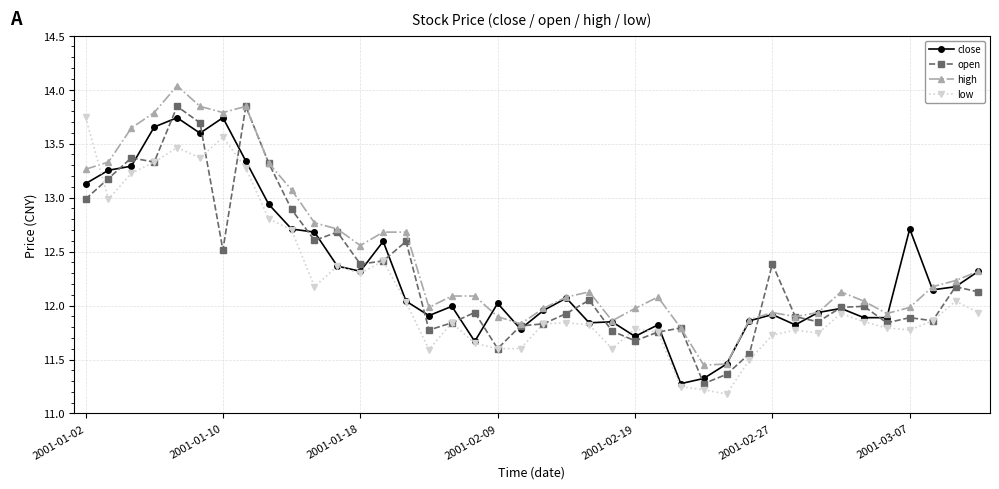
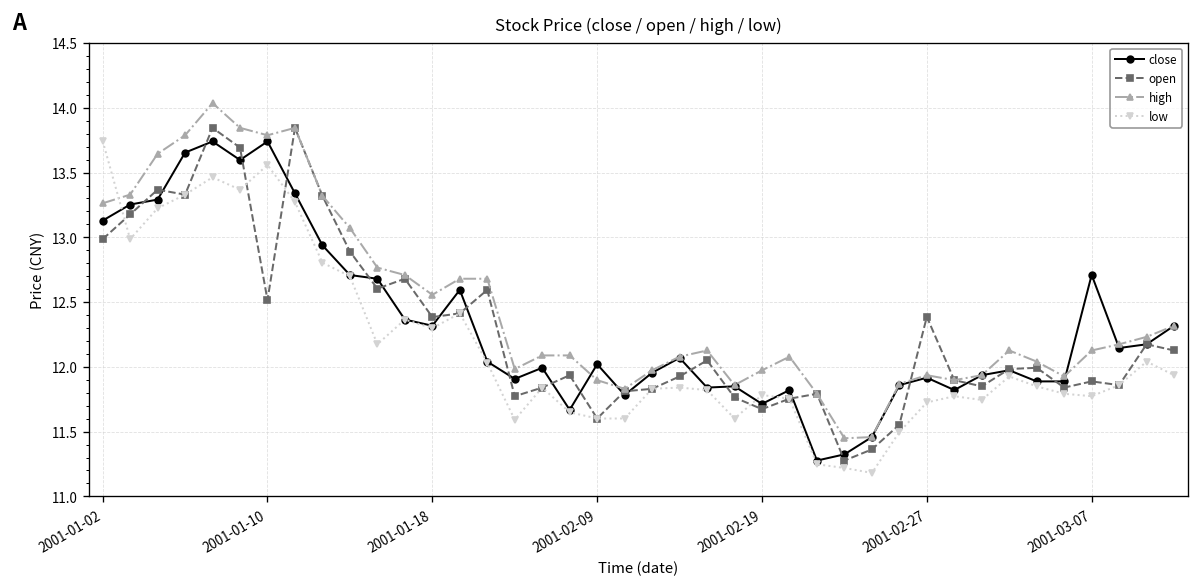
  {
    "close": {
      "2001-01-02": 13.13,
      "2001-01-10": 13.74,
      "2001-02-09": 12.02,
      "2001-02-19": 11.71,
      "2001-03-07": 12.71
    },
    "open": {
      "2001-01-02": 12.99,
      "2001-01-10": 12.52,
      "2001-01-18": 12.38,
      "2001-02-19": 11.67,
      "2001-02-27": 12.39,
      "2001-03-07": 11.89
    },
    "high": {
      "2001-01-02": 13.26,
      "2001-01-10": 13.79,
      "2001-01-18": 12.56,
      "2001-02-09": 11.90,
      "2001-02-19": 11.97,
-     "2001-03-07": 11.98
+     "2001-03-07": 12.13
    },
    "low": {
      "2001-01-02": 13.74,
      "2001-01-10": 13.56,
      "2001-02-19": 11.78,
      "2001-02-27": 11.73,
      "2001-03-07": 11.77
    }
  }
